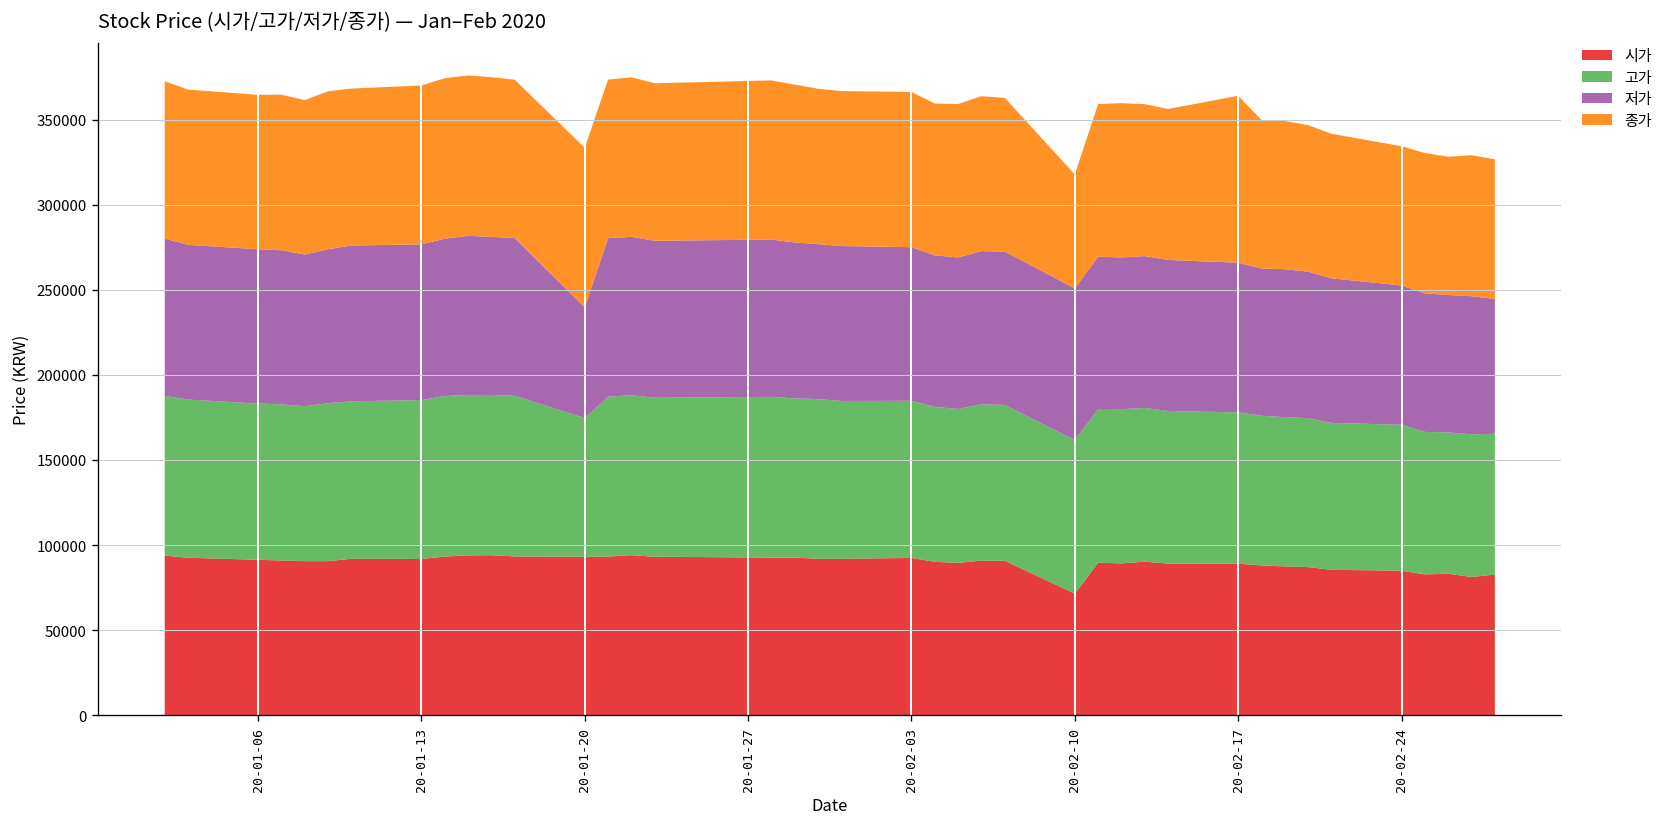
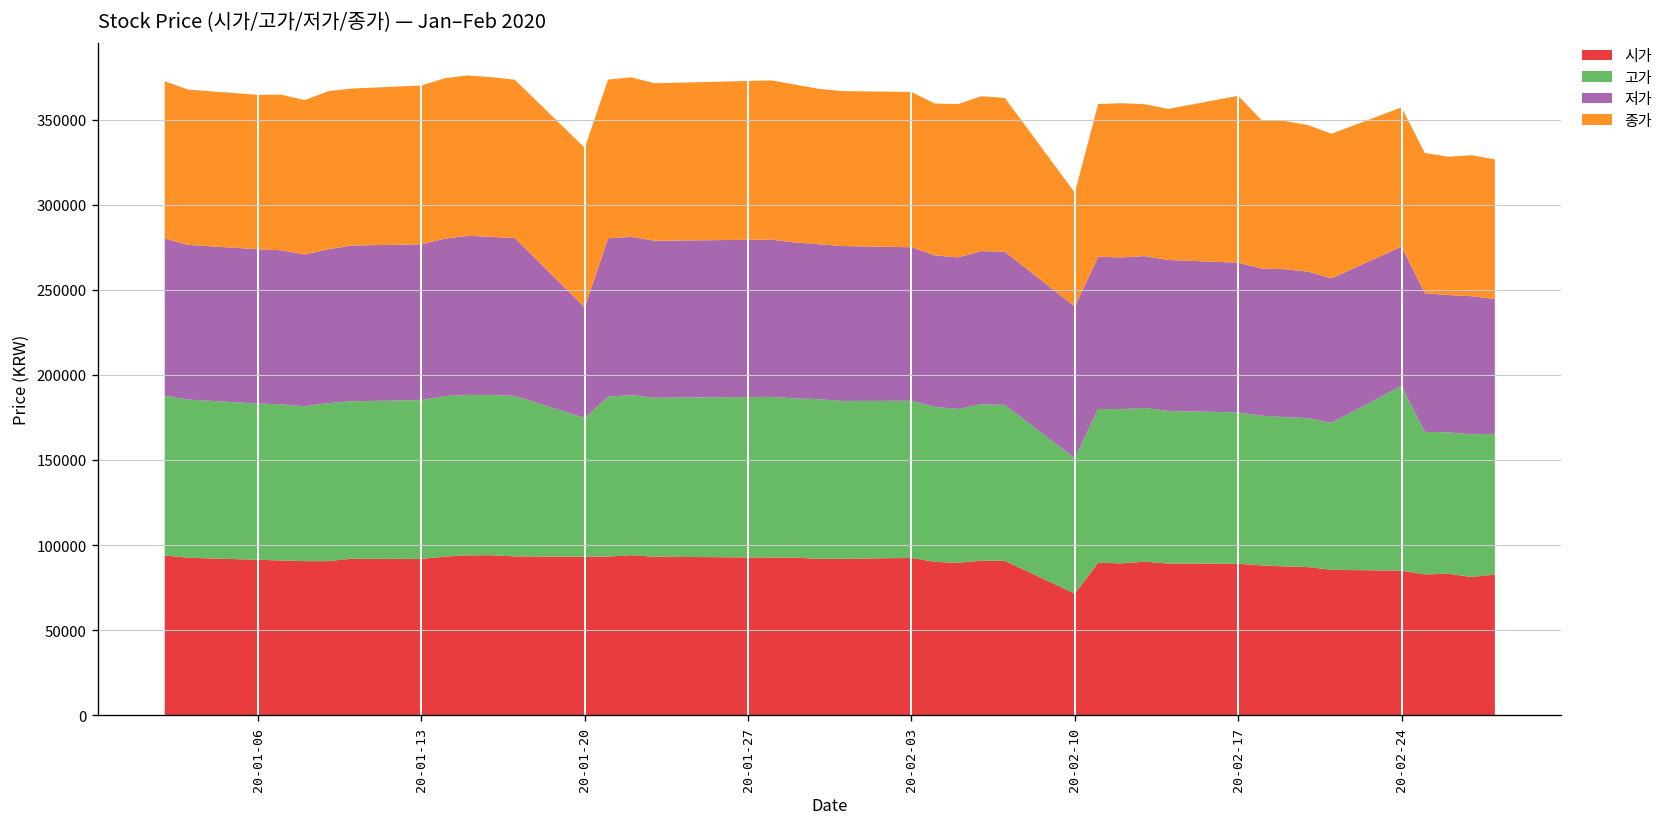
  {
    "시가": {
      "20-01-06": 91000,
      "20-01-13": 92000,
      "20-01-20": 93000,
      "20-02-03": 92000,
      "20-02-10": 71000,
      "20-02-17": 89000,
      "20-02-24": 85000
    },
    "고가": {
      "20-01-06": 92000,
      "20-01-13": 93000,
      "20-01-20": 82000,
      "20-02-03": 92000,
-     "20-02-10": 90000,
+     "20-02-10": 80000,
      "20-02-17": 89000,
-     "20-02-24": 86000
+     "20-02-24": 109000
    },
    "저가": {
      "20-01-06": 91000,
      "20-01-13": 92000,
      "20-01-20": 65000,
      "20-02-03": 90000,
      "20-02-10": 89000,
      "20-02-17": 88000,
      "20-02-24": 82000
    },
    "종가": {
      "20-01-06": 91000,
      "20-01-13": 93000,
      "20-01-20": 94000,
      "20-02-03": 91000,
      "20-02-10": 67000,
      "20-02-17": 98000,
      "20-02-24": 82000
    }
  }
